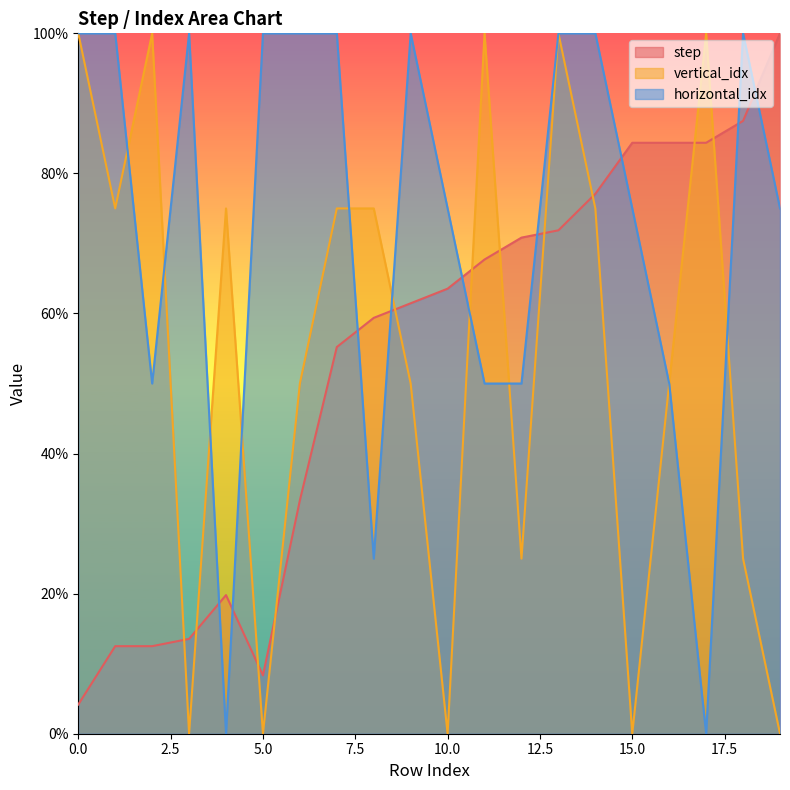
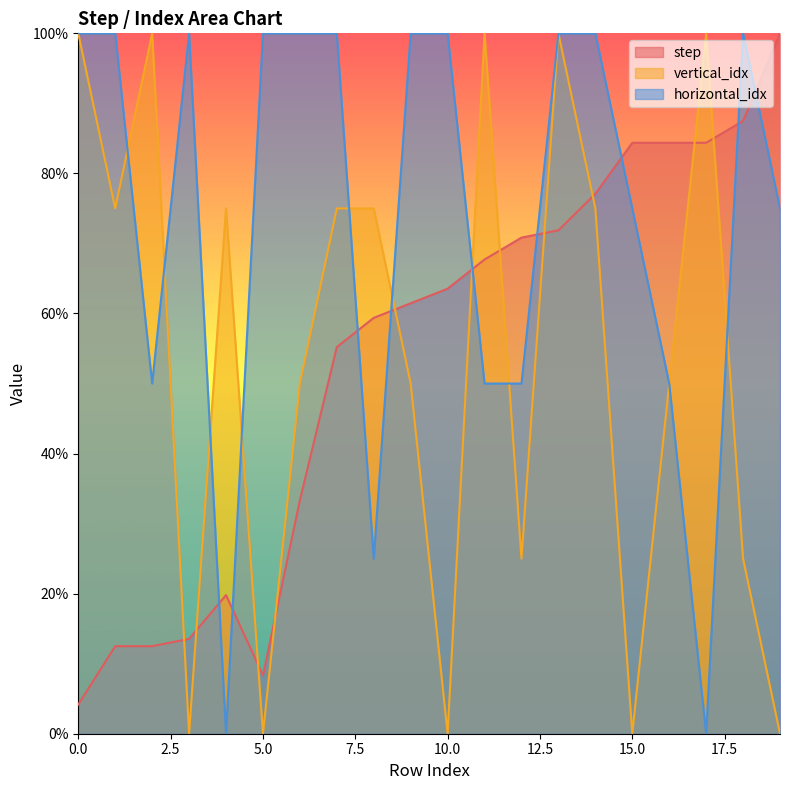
  {
    "step": {
      "0.0": "4%",
      "5.0": "8%",
      "10.0": "64%",
      "15.0": "84%"
    },
    "vertical_idx": {
      "5.0": "0%",
      "10.0": "0%",
      "15.0": "0%"
    },
    "horizontal_idx": {
      "5.0": "100%",
-     "10.0": "75%",
+     "10.0": "100%",
      "15.0": "75%"
    }
  }
